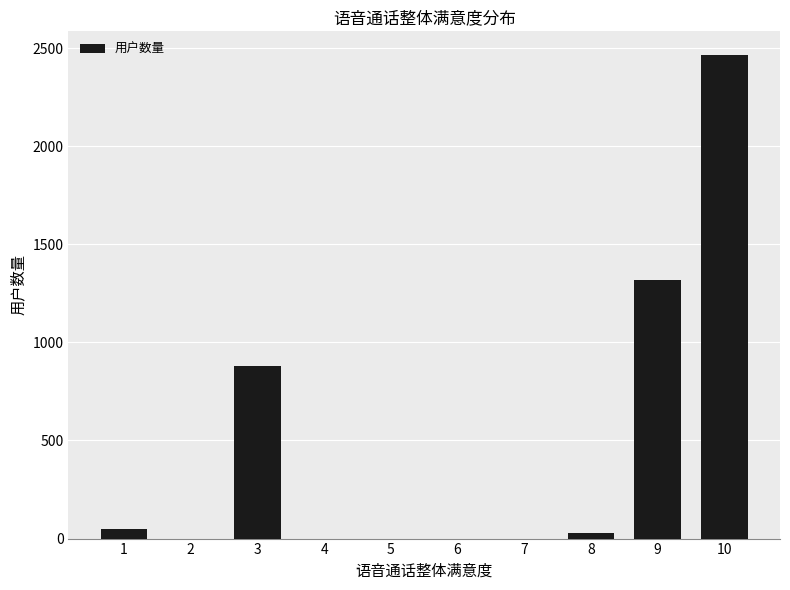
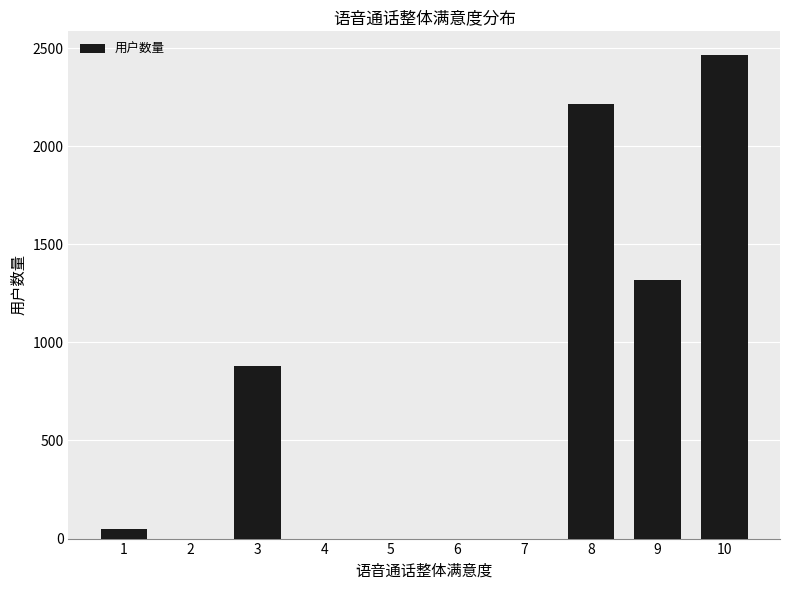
  {
    "1": 50,
    "2": 0,
    "3": 880,
    "4": 0,
    "5": 0,
    "6": 0,
    "7": 0,
-   "8": 30,
+   "8": 2220,
    "9": 1320,
    "10": 2460
  }
